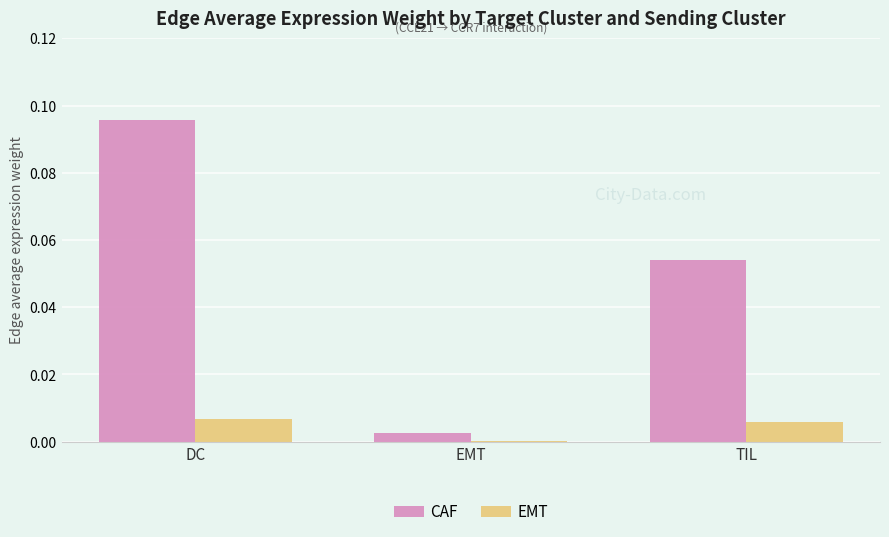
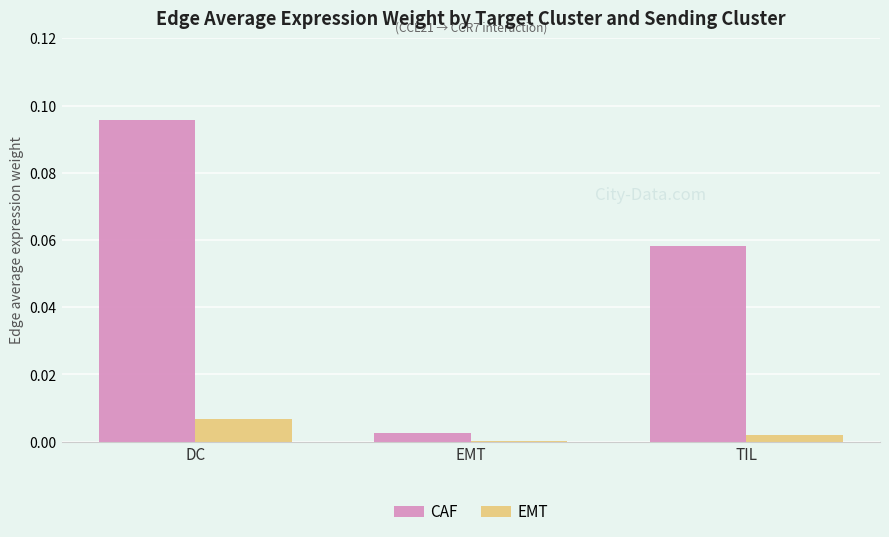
  {
    "CAF": {
      "DC": 0.096,
      "EMT": 0.003,
-     "TIL": 0.054
+     "TIL": 0.058
    },
    "EMT": {
      "DC": 0.007,
-     "TIL": 0.006
+     "TIL": 0.002
    }
  }
